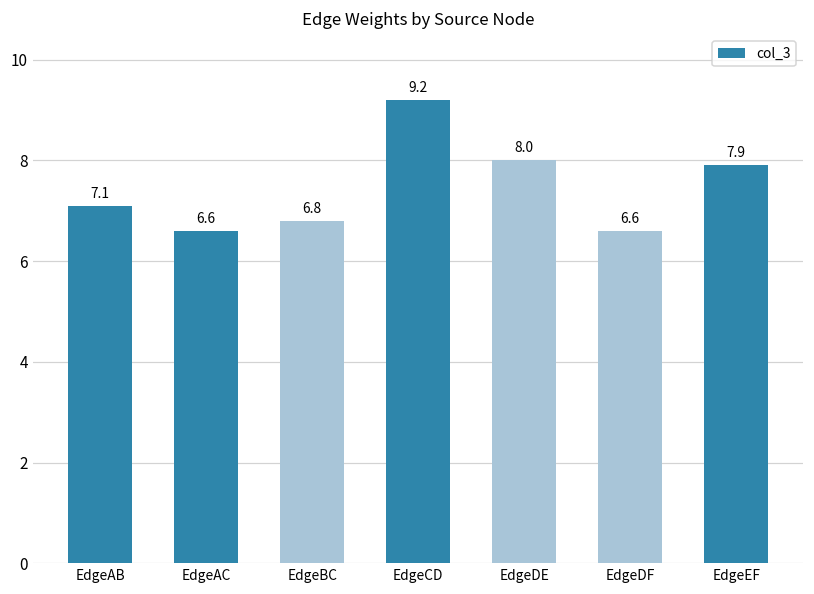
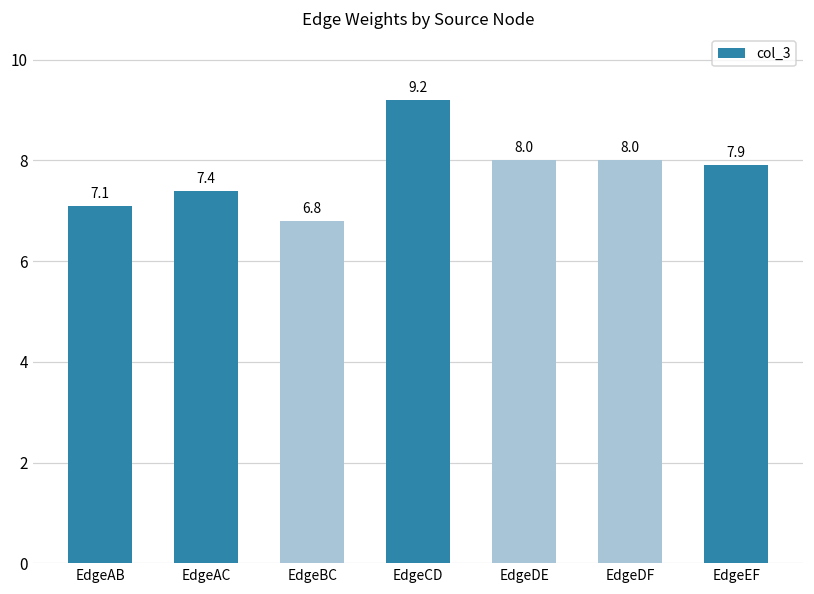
  {
    "EdgeAB": 7.1,
-   "EdgeAC": 6.6,
+   "EdgeAC": 7.4,
    "EdgeBC": 6.8,
    "EdgeCD": 9.2,
    "EdgeDE": 8.0,
-   "EdgeDF": 6.6,
+   "EdgeDF": 8.0,
    "EdgeEF": 7.9
  }
